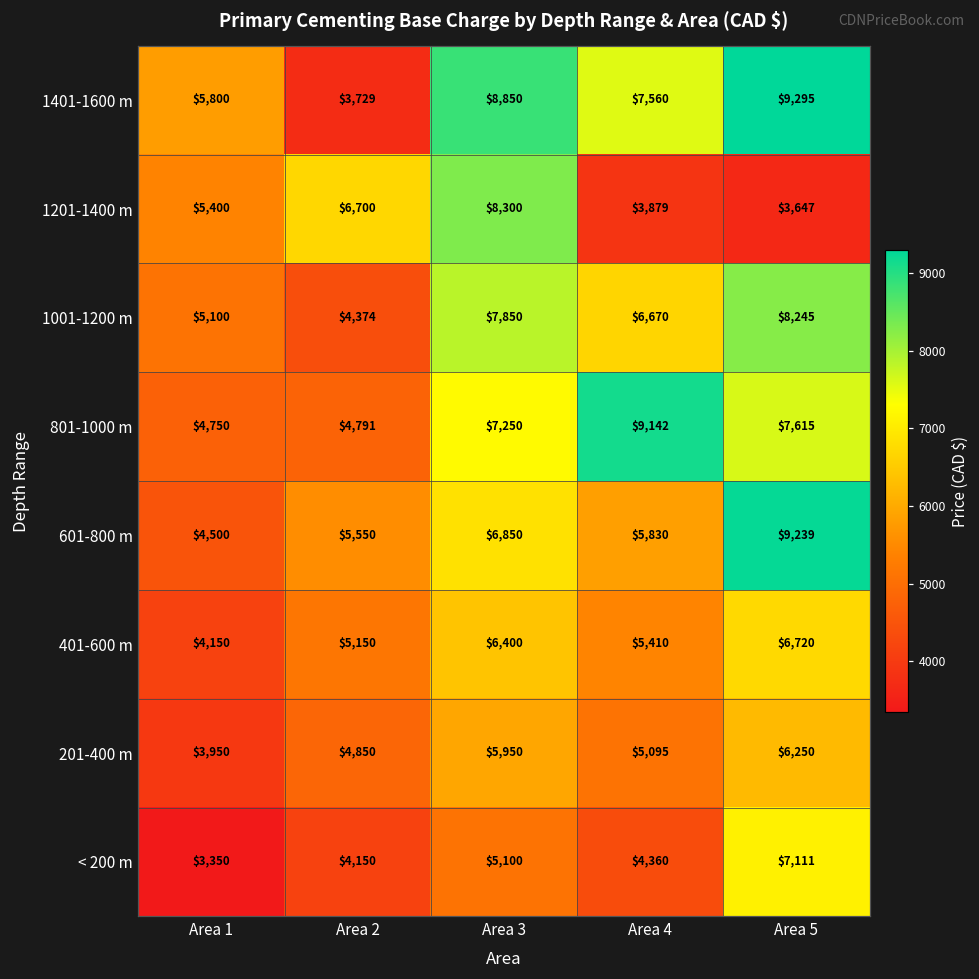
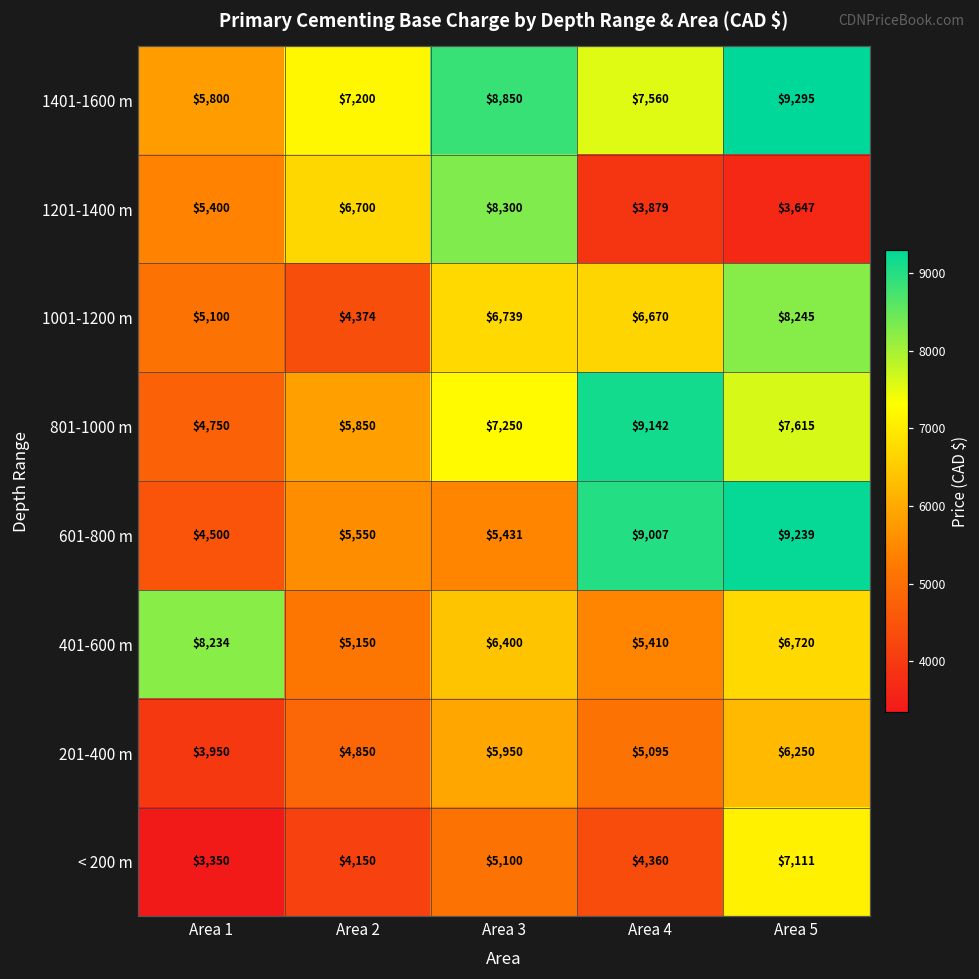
  {
    "1401-1600 m": {
      "Area 1": "$5,800",
-     "Area 2": "$3,729",
+     "Area 2": "$7,200",
      "Area 3": "$8,850",
      "Area 4": "$7,560",
      "Area 5": "$9,295"
    },
    "1201-1400 m": {
      "Area 1": "$5,400",
      "Area 2": "$6,700",
      "Area 3": "$8,300",
      "Area 4": "$3,879",
      "Area 5": "$3,647"
    },
    "1001-1200 m": {
      "Area 1": "$5,100",
      "Area 2": "$4,374",
-     "Area 3": "$7,850",
+     "Area 3": "$6,739",
      "Area 4": "$6,670",
      "Area 5": "$8,245"
    },
    "801-1000 m": {
      "Area 1": "$4,750",
-     "Area 2": "$4,791",
+     "Area 2": "$5,850",
      "Area 3": "$7,250",
      "Area 4": "$9,142",
      "Area 5": "$7,615"
    },
    "601-800 m": {
      "Area 1": "$4,500",
      "Area 2": "$5,550",
-     "Area 3": "$6,850",
-     "Area 4": "$5,830",
+     "Area 3": "$5,431",
+     "Area 4": "$9,007",
      "Area 5": "$9,239"
    },
    "401-600 m": {
-     "Area 1": "$4,150",
+     "Area 1": "$8,234",
      "Area 2": "$5,150",
      "Area 3": "$6,400",
      "Area 4": "$5,410",
      "Area 5": "$6,720"
    },
    "201-400 m": {
      "Area 1": "$3,950",
      "Area 2": "$4,850",
      "Area 3": "$5,950",
      "Area 4": "$5,095",
      "Area 5": "$6,250"
    },
    "< 200 m": {
      "Area 1": "$3,350",
      "Area 2": "$4,150",
      "Area 3": "$5,100",
      "Area 4": "$4,360",
      "Area 5": "$7,111"
    }
  }
